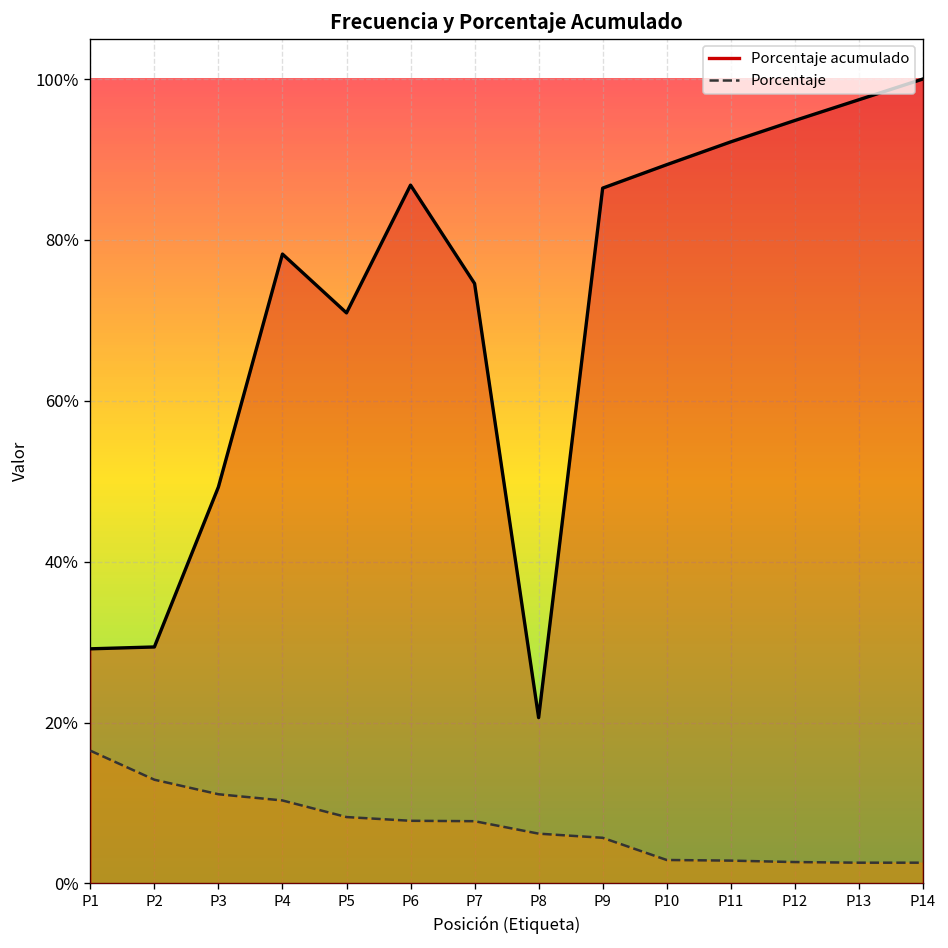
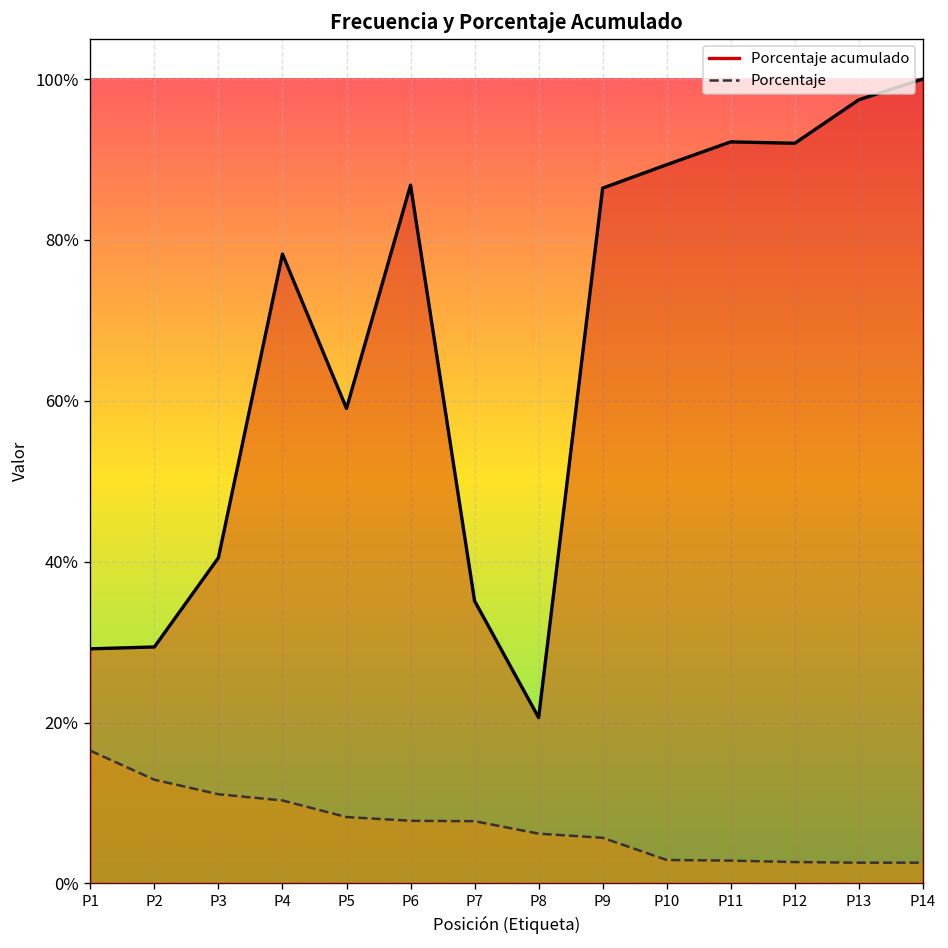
  {
    "Porcentaje acumulado": {
      "P1": "29%",
      "P2": "29%",
-     "P3": "49%",
+     "P3": "40%",
      "P4": "78%",
-     "P5": "71%",
+     "P5": "59%",
      "P6": "87%",
-     "P7": "75%",
+     "P7": "35%",
      "P8": "21%",
      "P9": "86%",
      "P10": "89%",
      "P11": "92%",
-     "P12": "95%",
+     "P12": "92%",
      "P13": "97%",
      "P14": "100%"
    }
  }
